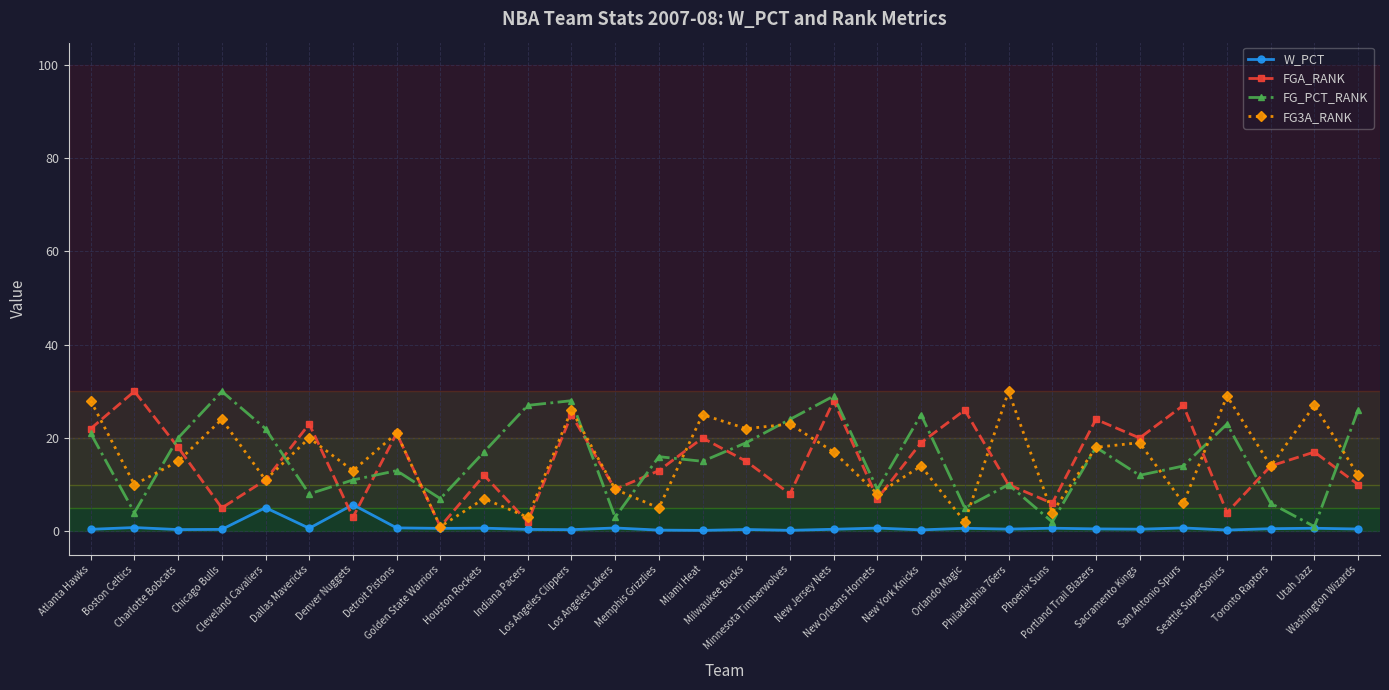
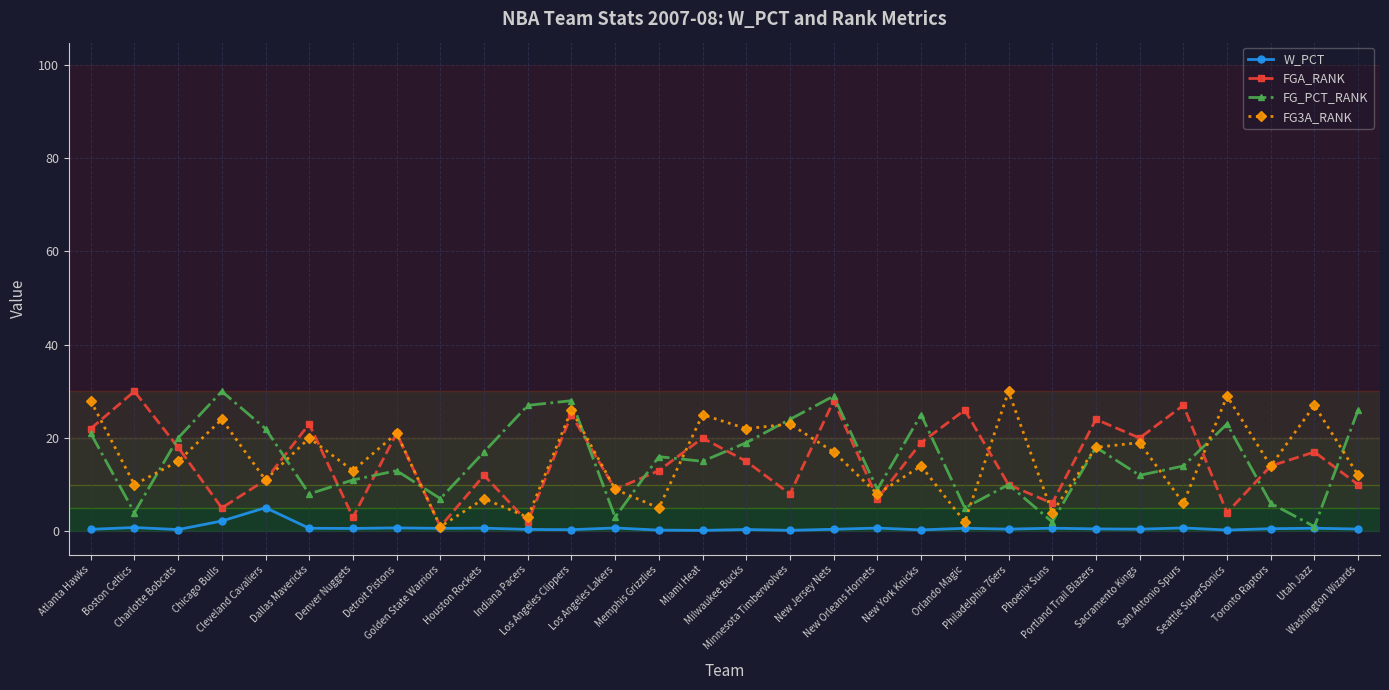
  {
    "W_PCT": {
      "Atlanta Hawks": 0,
      "Boston Celtics": 1,
      "Charlotte Bobcats": 0,
-     "Chicago Bulls": 0,
+     "Chicago Bulls": 2,
      "Cleveland Cavaliers": 5,
      "Dallas Mavericks": 1,
-     "Denver Nuggets": 6,
+     "Denver Nuggets": 1,
      "Detroit Pistons": 1,
      "Houston Rockets": 1,
      "Indiana Pacers": 0,
      "Los Angeles Clippers": 0,
      "Los Angeles Lakers": 1,
      "Memphis Grizzlies": 0,
      "Miami Heat": 0,
      "Milwaukee Bucks": 0,
      "Minnesota Timberwolves": 0,
      "New Jersey Nets": 0,
      "New Orleans Hornets": 1,
      "New York Knicks": 0,
      "Orlando Magic": 1,
      "Philadelphia 76ers": 0,
      "Phoenix Suns": 1,
      "Portland Trail Blazers": 1,
      "Sacramento Kings": 0,
      "San Antonio Spurs": 1,
      "Seattle SuperSonics": 0,
      "Toronto Raptors": 1,
      "Washington Wizards": 0
    },
    "FGA_RANK": {
      "Atlanta Hawks": 22,
      "Boston Celtics": 30,
      "Charlotte Bobcats": 18,
      "Chicago Bulls": 5,
      "Dallas Mavericks": 23,
      "Denver Nuggets": 3,
      "Houston Rockets": 12,
      "Indiana Pacers": 2,
      "Los Angeles Clippers": 25,
      "Memphis Grizzlies": 13,
      "Miami Heat": 20,
      "Milwaukee Bucks": 15,
      "Minnesota Timberwolves": 8,
      "New Jersey Nets": 28,
      "New Orleans Hornets": 7,
      "New York Knicks": 19,
      "Orlando Magic": 26,
      "Phoenix Suns": 6,
      "Portland Trail Blazers": 24,
      "Sacramento Kings": 20,
      "San Antonio Spurs": 27,
      "Seattle SuperSonics": 4,
      "Utah Jazz": 17,
      "Washington Wizards": 10
    },
    "FG_PCT_RANK": {
      "Atlanta Hawks": 21,
      "Boston Celtics": 4,
      "Charlotte Bobcats": 20,
      "Chicago Bulls": 30,
      "Cleveland Cavaliers": 22,
      "Dallas Mavericks": 8,
      "Denver Nuggets": 11,
      "Detroit Pistons": 13,
      "Golden State Warriors": 7,
      "Houston Rockets": 17,
      "Indiana Pacers": 27,
      "Los Angeles Clippers": 28,
      "Los Angeles Lakers": 3,
      "Memphis Grizzlies": 16,
      "Miami Heat": 15,
      "Milwaukee Bucks": 19,
      "Minnesota Timberwolves": 24,
      "New Jersey Nets": 29,
      "New Orleans Hornets": 9,
      "New York Knicks": 25,
      "Orlando Magic": 5,
      "Phoenix Suns": 2,
      "Sacramento Kings": 12,
      "San Antonio Spurs": 14,
      "Seattle SuperSonics": 23,
      "Toronto Raptors": 6,
      "Washington Wizards": 26
    },
    "FG3A_RANK": {
      "Atlanta Hawks": 28,
      "Boston Celtics": 10,
      "Charlotte Bobcats": 15,
      "Chicago Bulls": 24,
      "Dallas Mavericks": 20,
      "Denver Nuggets": 13,
      "Houston Rockets": 7,
      "Indiana Pacers": 3,
      "Los Angeles Clippers": 26,
      "Memphis Grizzlies": 5,
      "Miami Heat": 25,
      "Milwaukee Bucks": 22,
      "Minnesota Timberwolves": 23,
      "New Jersey Nets": 17,
      "New Orleans Hornets": 8,
      "New York Knicks": 14,
      "Orlando Magic": 2,
      "Philadelphia 76ers": 30,
      "Phoenix Suns": 4,
      "Sacramento Kings": 19,
      "San Antonio Spurs": 6,
      "Seattle SuperSonics": 29,
      "Utah Jazz": 27,
      "Washington Wizards": 12
    }
  }
